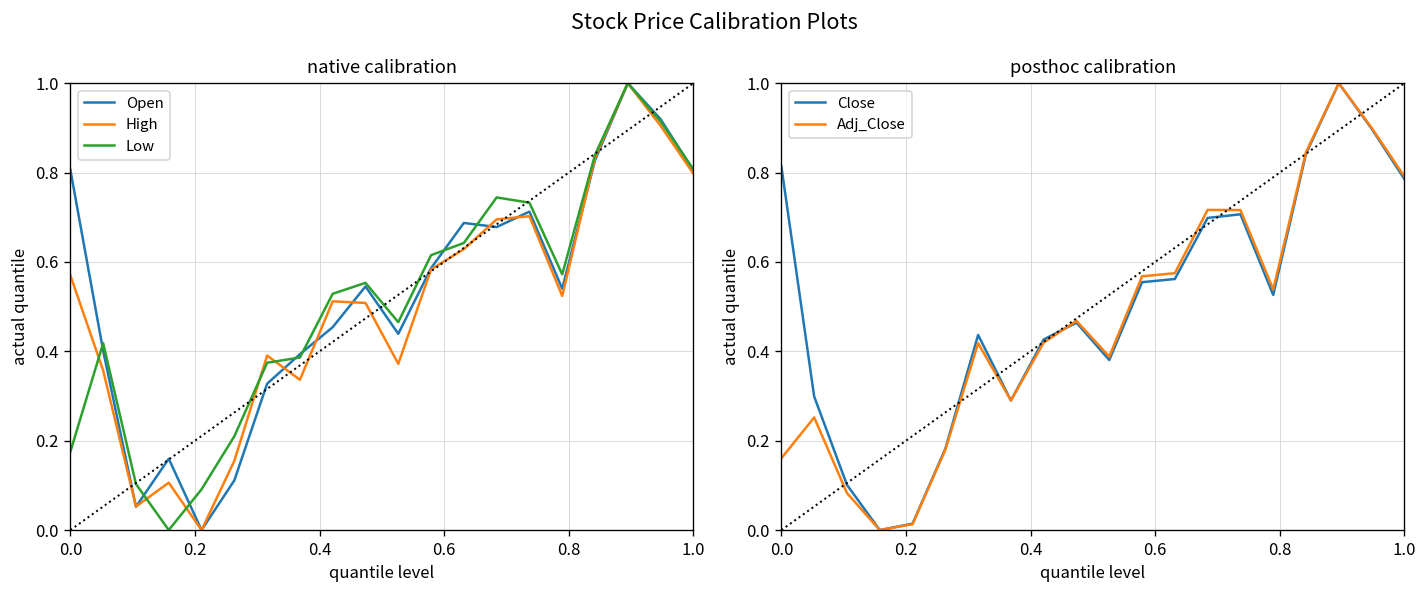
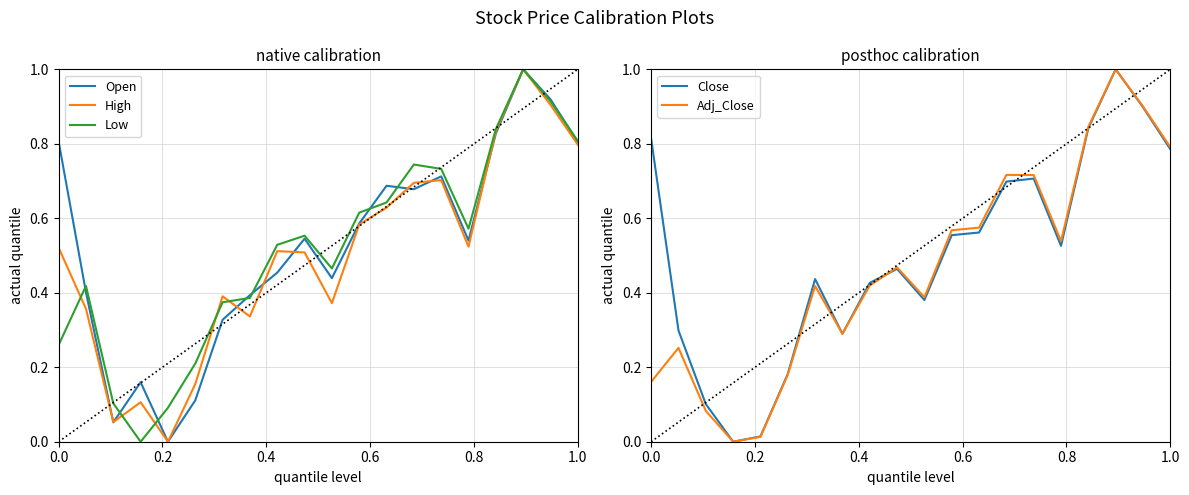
  {
    "native calibration": {
      "Open": {
        "0.0": 0.81
      },
      "High": {
-       "0.0": 0.57,
+       "0.0": 0.52,
        "1.0": 0.80
      },
      "Low": {
-       "0.0": 0.18
+       "0.0": 0.26
      }
    },
    "posthoc calibration": {
      "Close": {
        "0.0": 0.81
      },
      "Adj_Close": {
        "0.0": 0.16
      }
    }
  }
